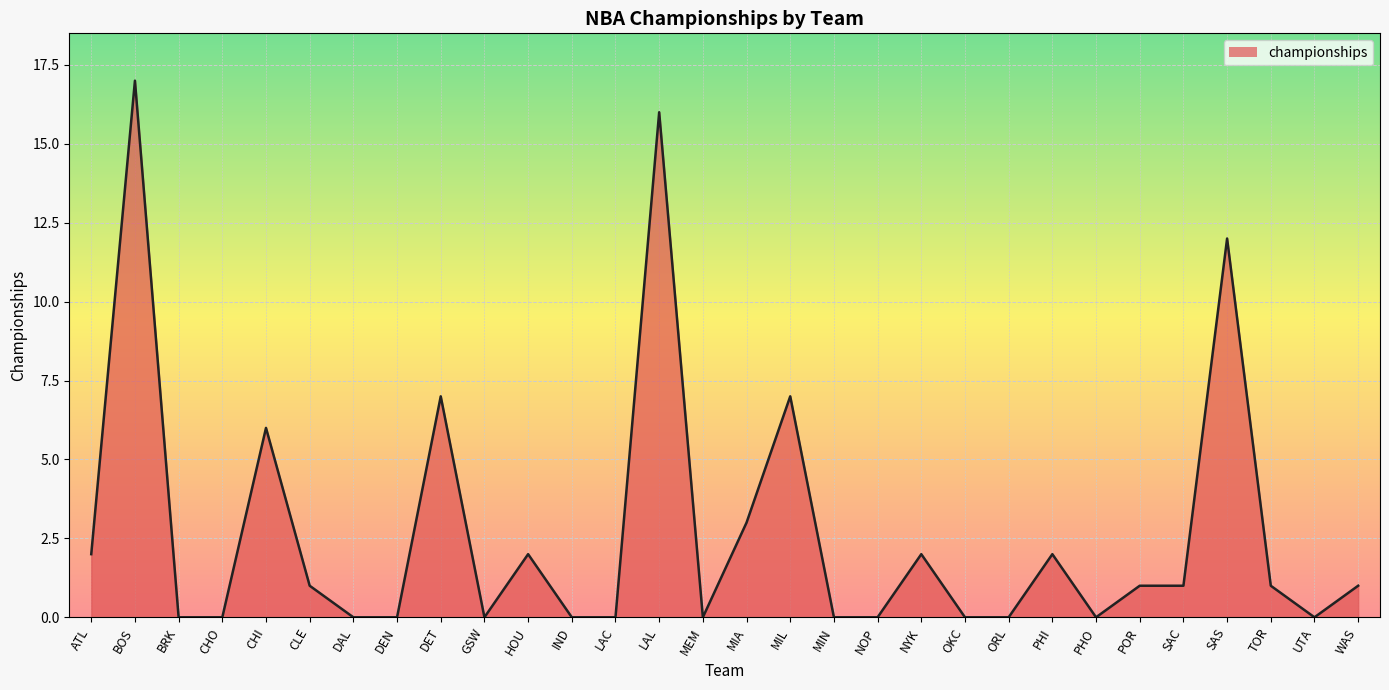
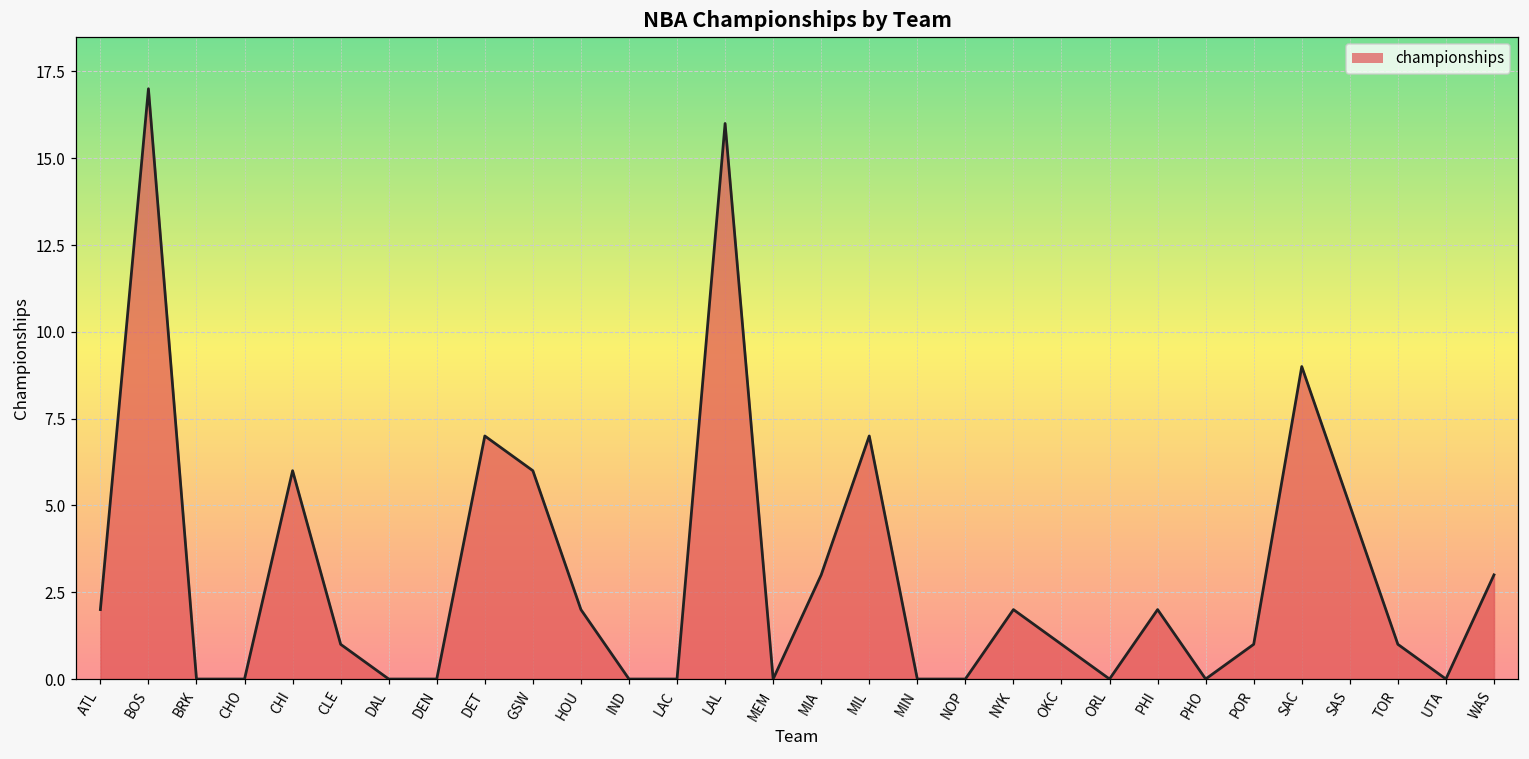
  {
    "ATL": 2,
    "BOS": 17,
    "BRK": 0,
    "CHO": 0,
    "CHI": 6,
    "CLE": 1,
    "DAL": 0,
    "DEN": 0,
    "DET": 7,
-   "GSW": 0,
+   "GSW": 6,
    "HOU": 2,
    "IND": 0,
    "LAC": 0,
    "LAL": 16,
    "MEM": 0,
    "MIA": 3,
    "MIL": 7,
    "MIN": 0,
    "NOP": 0,
    "NYK": 2,
-   "OKC": 0,
+   "OKC": 1,
    "ORL": 0,
    "PHI": 2,
    "PHO": 0,
    "POR": 1,
-   "SAC": 1,
-   "SAS": 12,
+   "SAC": 9,
+   "SAS": 5,
    "TOR": 1,
    "UTA": 0,
-   "WAS": 1
+   "WAS": 3
  }
